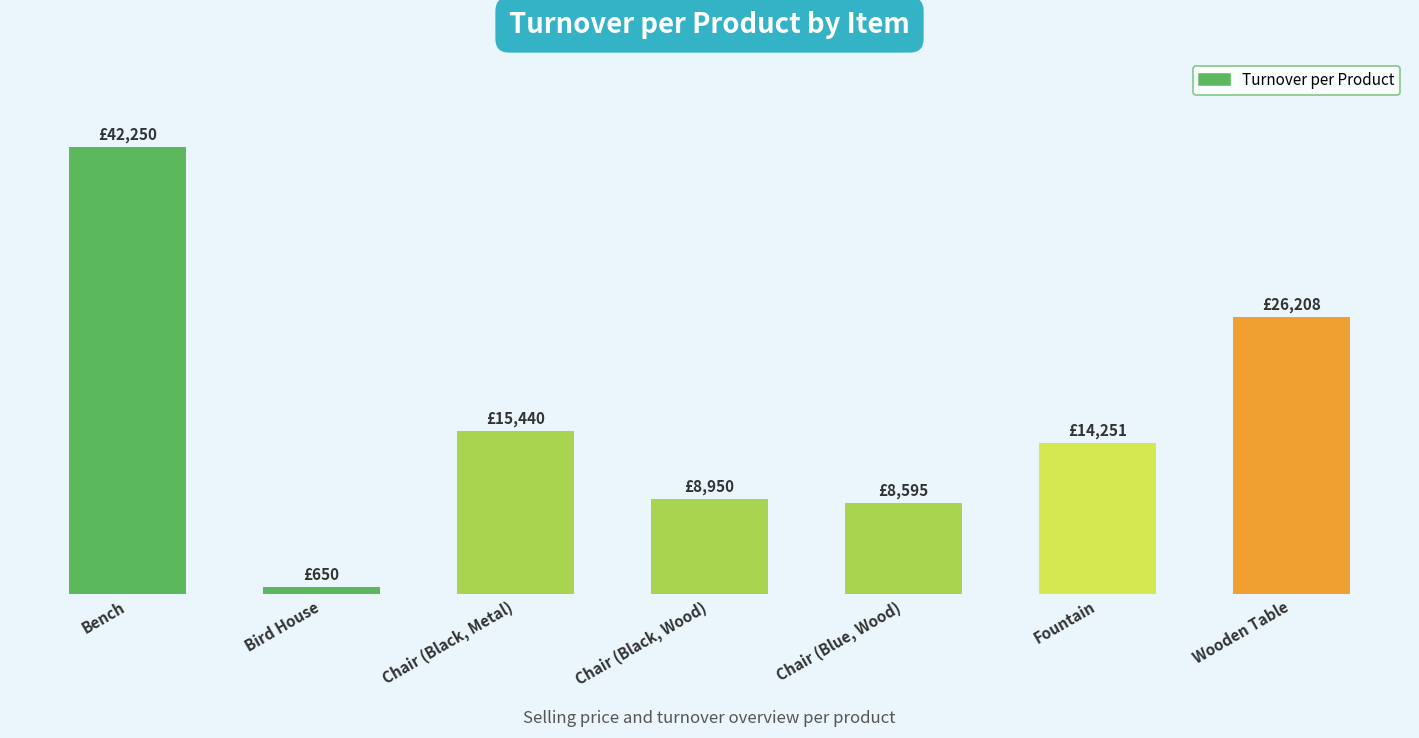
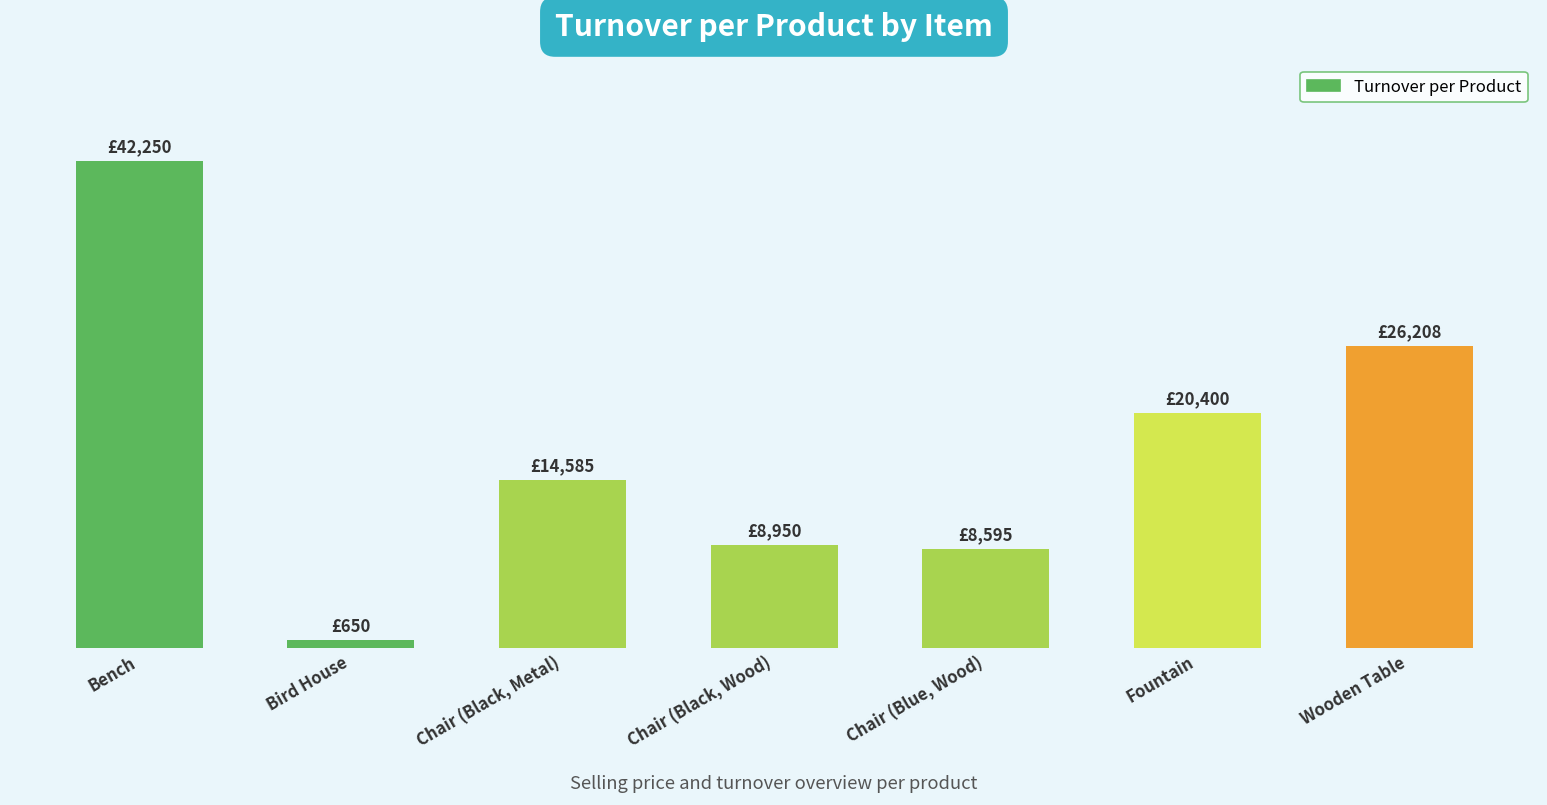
  {
    "Bench": "£42,250",
    "Bird House": "£650",
-   "Chair (Black, Metal)": "£15,440",
+   "Chair (Black, Metal)": "£14,585",
    "Chair (Black, Wood)": "£8,950",
    "Chair (Blue, Wood)": "£8,595",
-   "Fountain": "£14,251",
+   "Fountain": "£20,400",
    "Wooden Table": "£26,208"
  }
